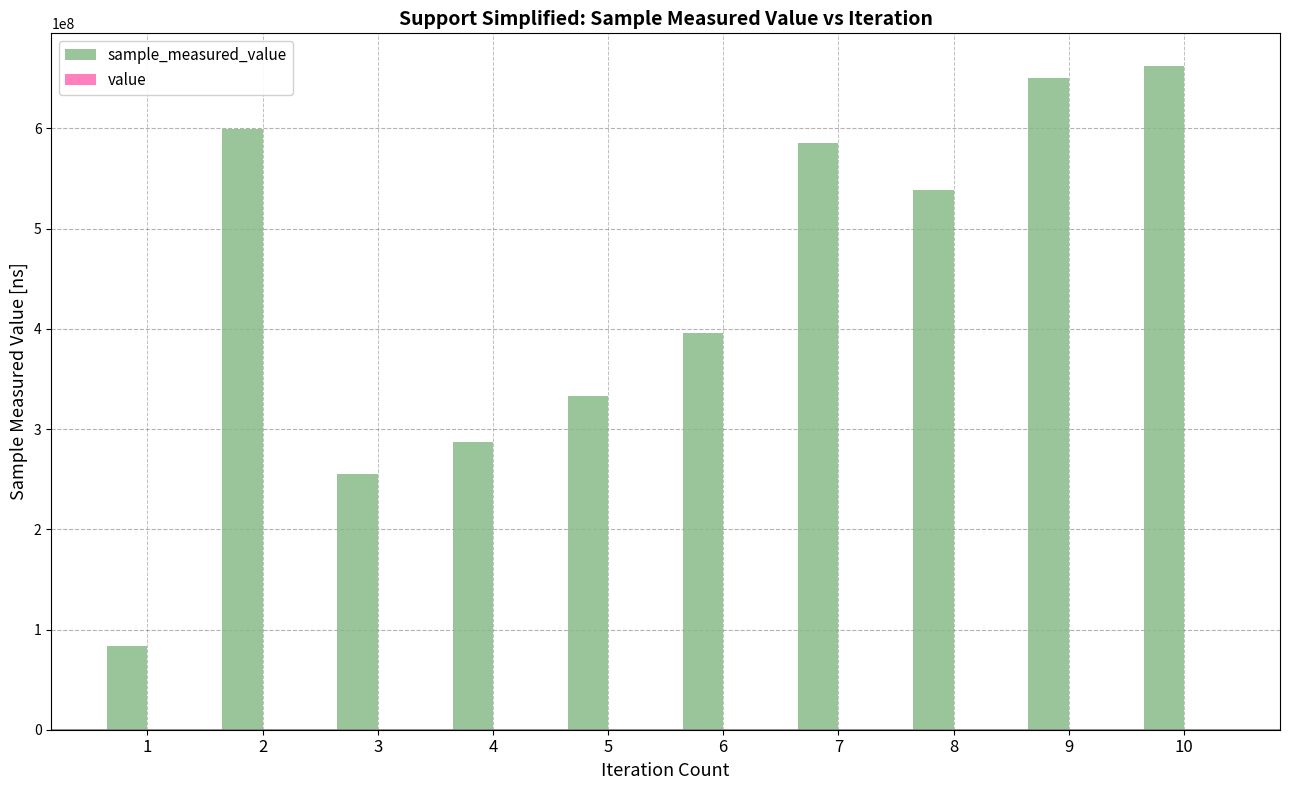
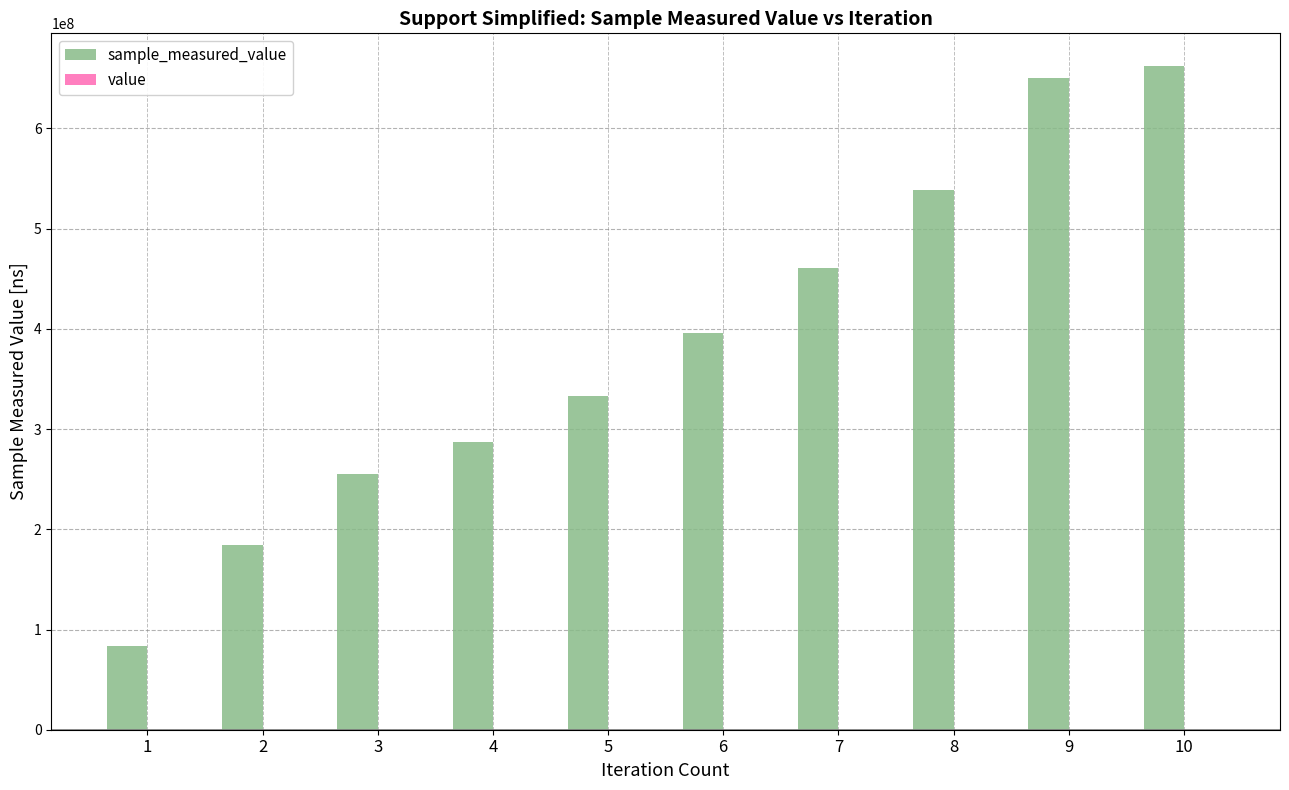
  {
    "sample_measured_value": {
      "1": 84000000,
-     "2": 600000000,
+     "2": 184000000,
      "3": 256000000,
      "4": 287000000,
      "5": 333000000,
      "6": 396000000,
-     "7": 585000000,
+     "7": 461000000,
      "8": 539000000,
      "9": 650000000,
      "10": 662000000
    }
  }
